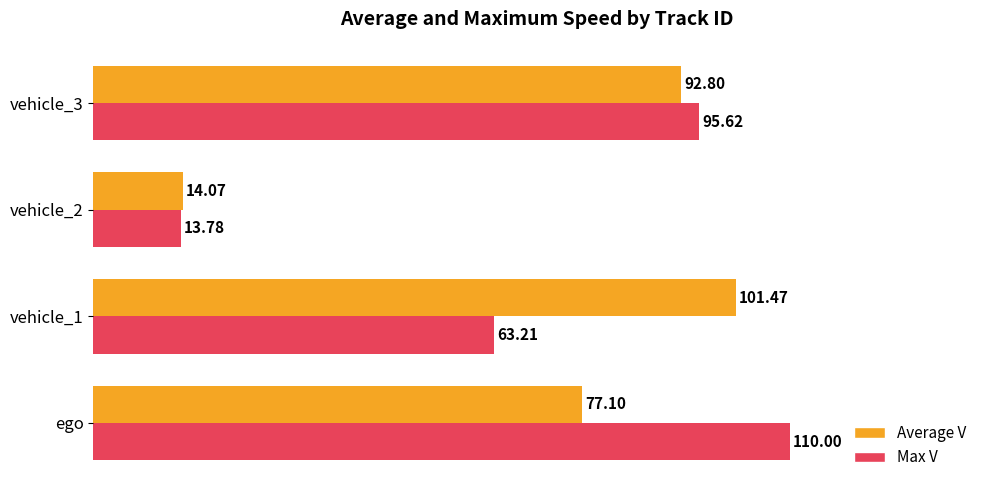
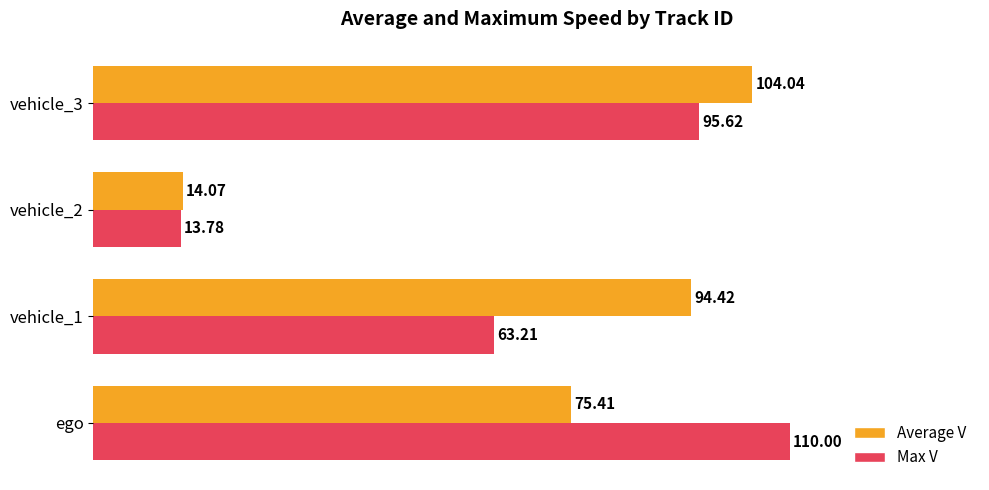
  {
    "Average V": {
-     "vehicle_3": 92.80,
+     "vehicle_3": 104.04,
      "vehicle_2": 14.07,
-     "vehicle_1": 101.47,
-     "ego": 77.10
+     "vehicle_1": 94.42,
+     "ego": 75.41
    },
    "Max V": {
      "vehicle_3": 95.62,
      "vehicle_2": 13.78,
      "vehicle_1": 63.21,
      "ego": 110.00
    }
  }
